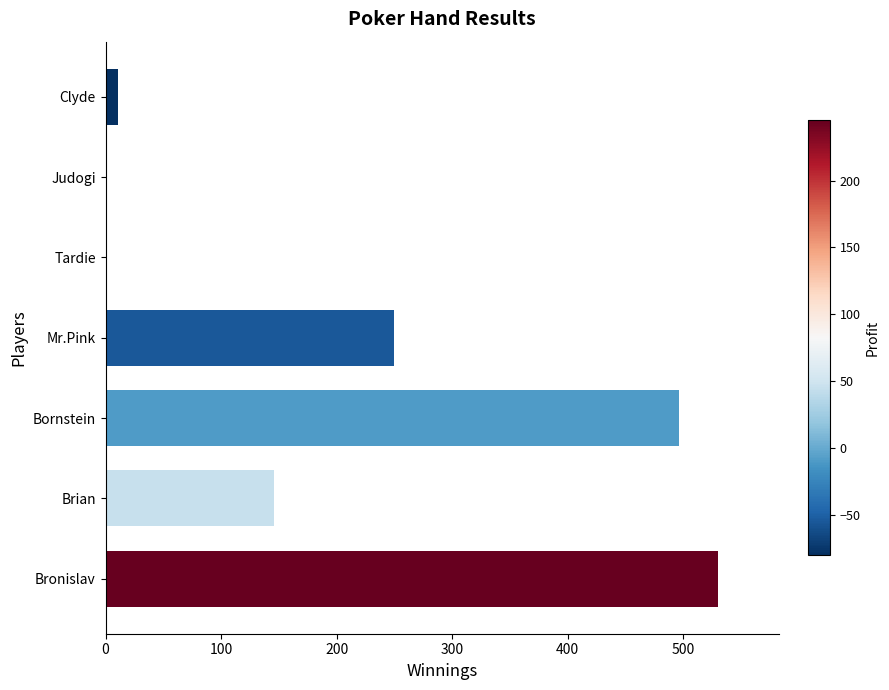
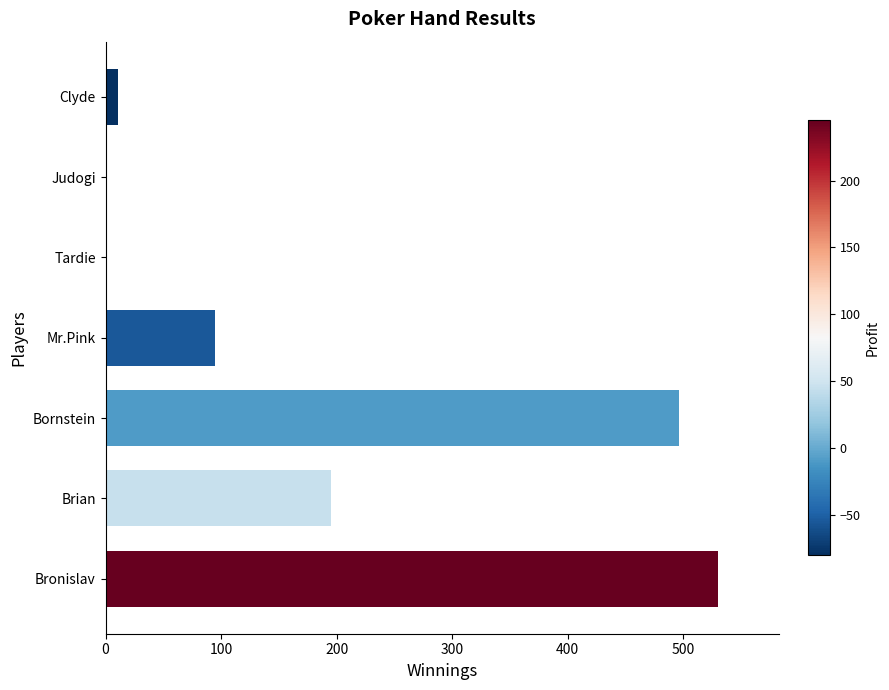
  {
    "Clyde": 11,
    "Judogi": 0,
    "Tardie": 0,
-   "Mr.Pink": 250,
+   "Mr.Pink": 95,
    "Bornstein": 496,
-   "Brian": 146,
+   "Brian": 195,
    "Bronislav": 530
  }
